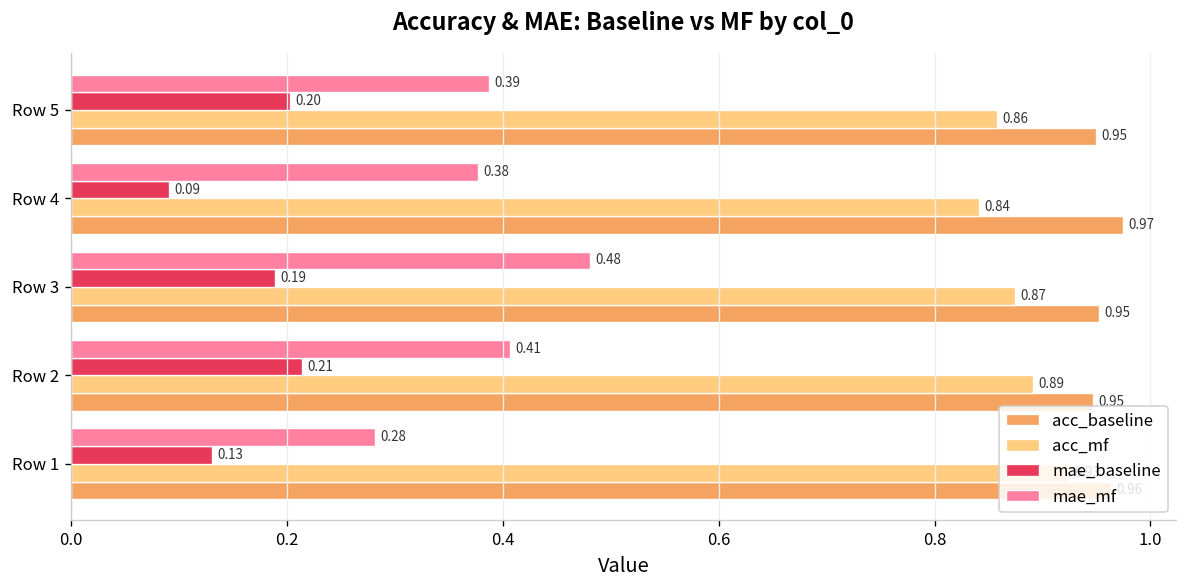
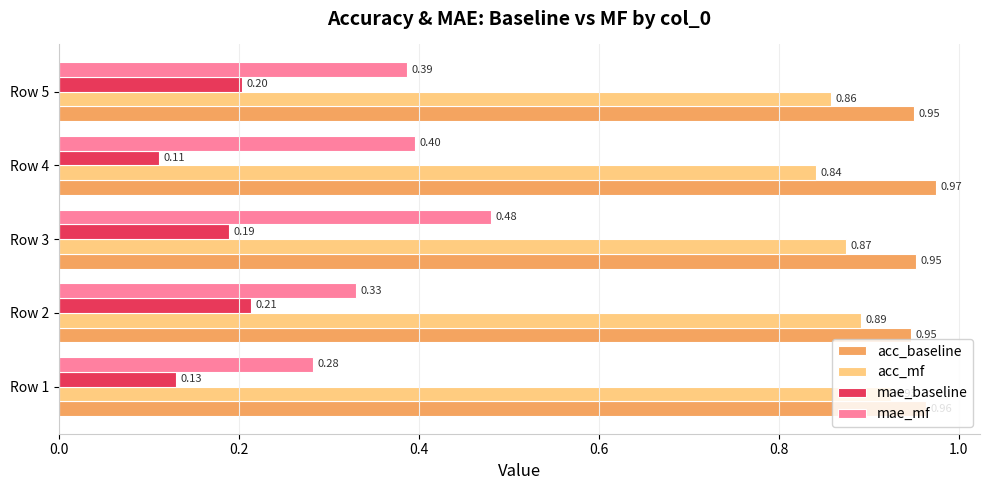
  {
    "mae_baseline": {
      "Row 5": 0.20,
-     "Row 4": 0.09,
+     "Row 4": 0.11,
      "Row 3": 0.19,
      "Row 2": 0.21,
      "Row 1": 0.13
    },
    "mae_mf": {
      "Row 5": 0.39,
-     "Row 4": 0.38,
+     "Row 4": 0.40,
      "Row 3": 0.48,
-     "Row 2": 0.41,
+     "Row 2": 0.33,
      "Row 1": 0.28
    }
  }
